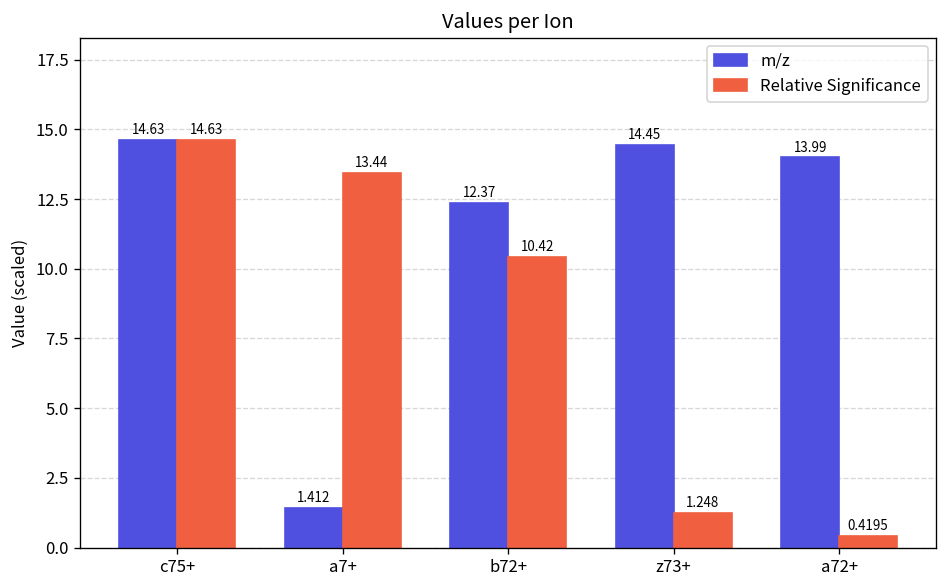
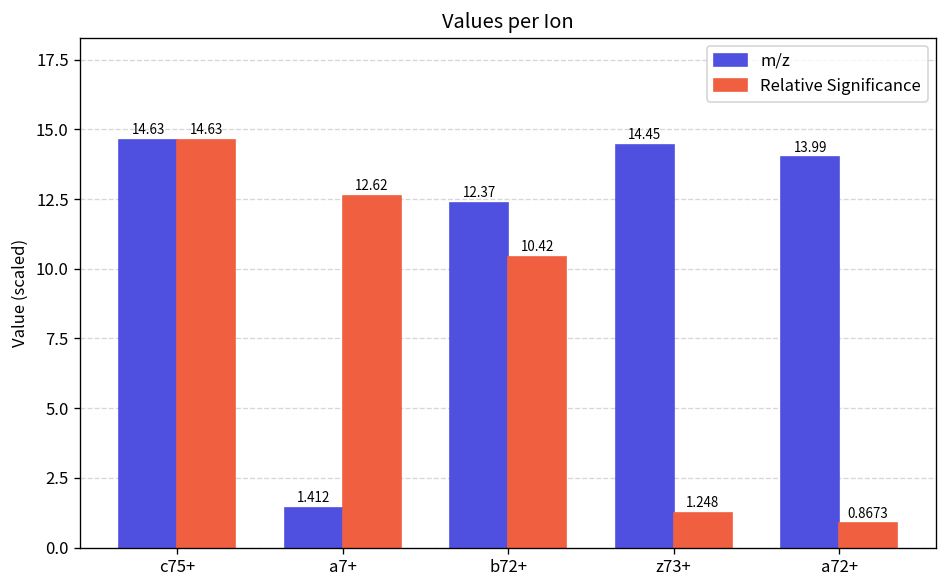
  {
    "m/z": {
      "c75+": 14.63,
      "a7+": 1.412,
      "b72+": 12.37,
      "z73+": 14.45,
      "a72+": 13.99
    },
    "Relative Significance": {
      "c75+": 14.63,
-     "a7+": 13.44,
+     "a7+": 12.62,
      "b72+": 10.42,
      "z73+": 1.248,
-     "a72+": 0.4195
+     "a72+": 0.8673
    }
  }
